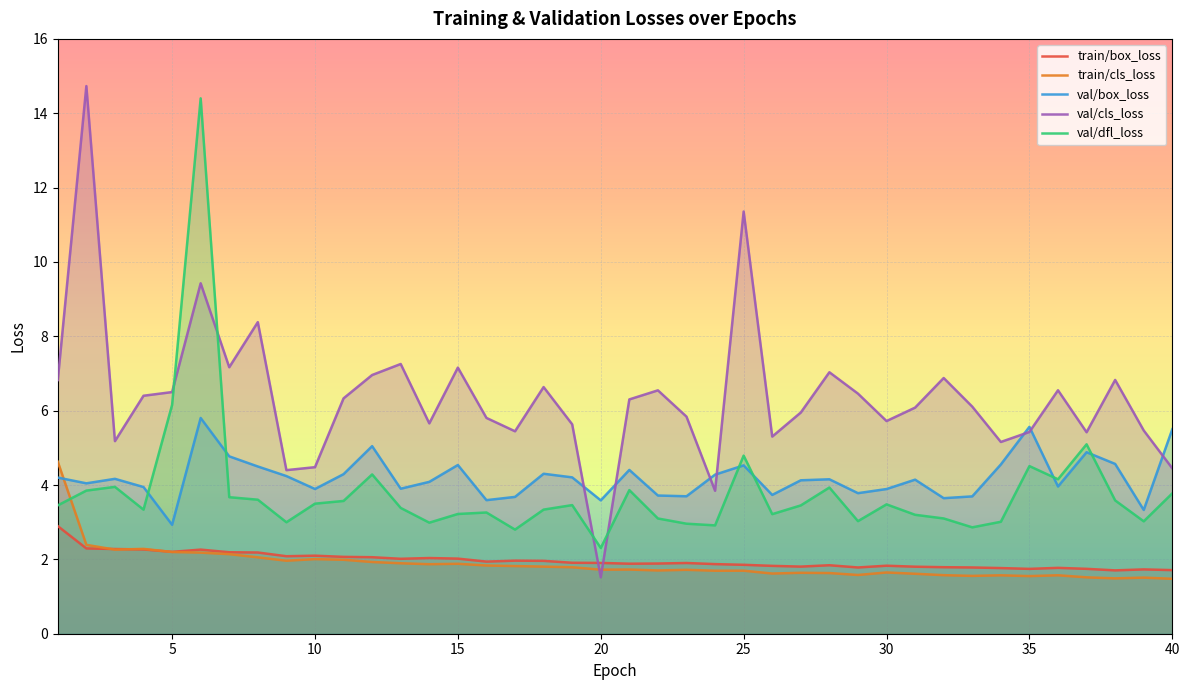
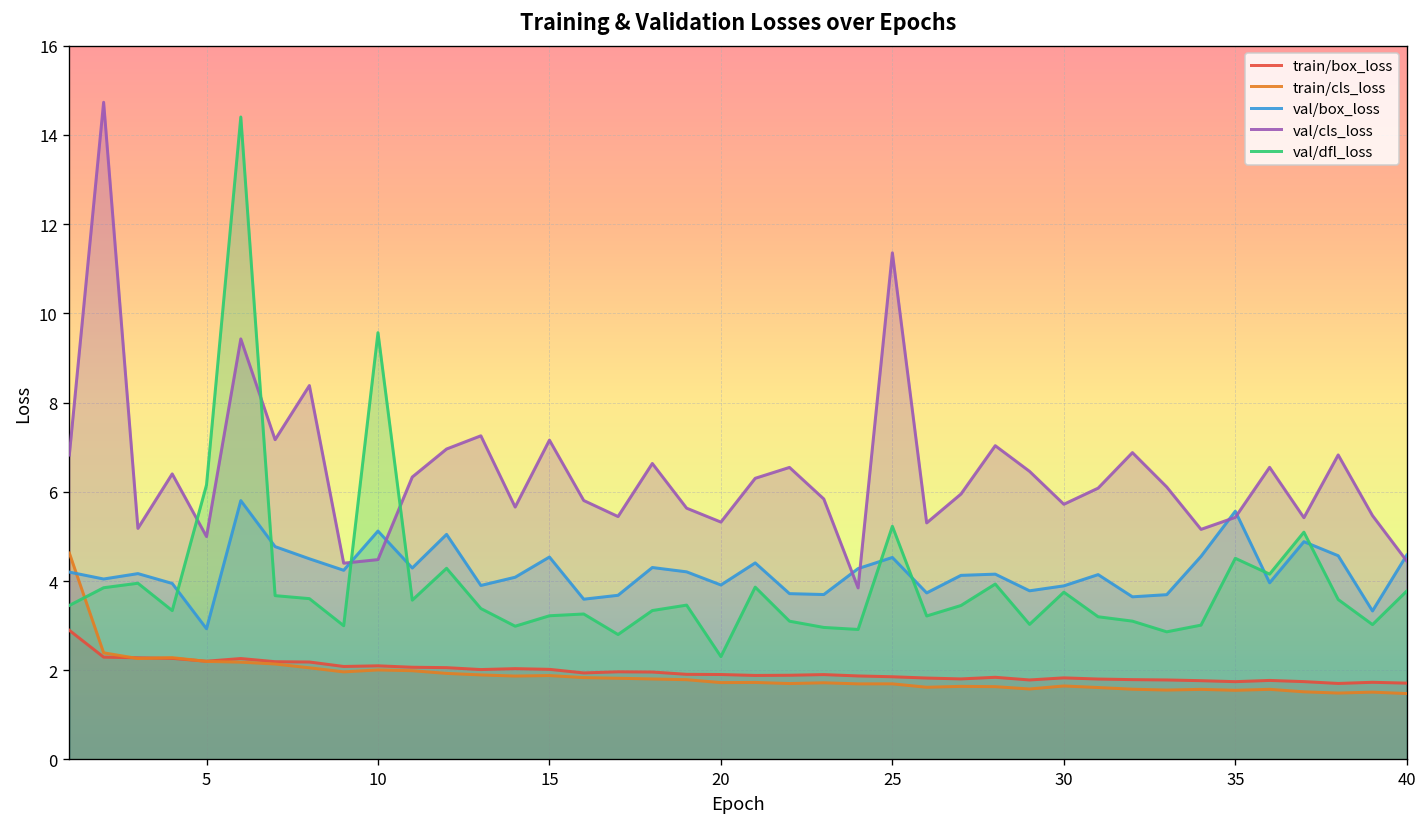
  {
    "val/box_loss": {
      "5": 2.9,
-     "10": 3.9,
+     "10": 5.1,
      "15": 4.5,
-     "20": 3.6,
+     "20": 3.9,
      "25": 4.5,
      "30": 3.9,
      "35": 5.6,
-     "40": 5.5
+     "40": 4.6
    },
    "val/cls_loss": {
-     "5": 6.5,
+     "5": 5.0,
      "10": 4.5,
      "15": 7.2,
-     "20": 1.5,
+     "20": 5.3,
      "25": 11.4,
      "30": 5.7,
      "35": 5.4,
      "40": 4.4
    },
    "val/dfl_loss": {
      "5": 6.2,
-     "10": 3.5,
+     "10": 9.6,
      "15": 3.2,
      "20": 2.3,
-     "25": 4.8,
-     "30": 3.5,
+     "25": 5.2,
+     "30": 3.7,
      "35": 4.5,
      "40": 3.8
    }
  }
